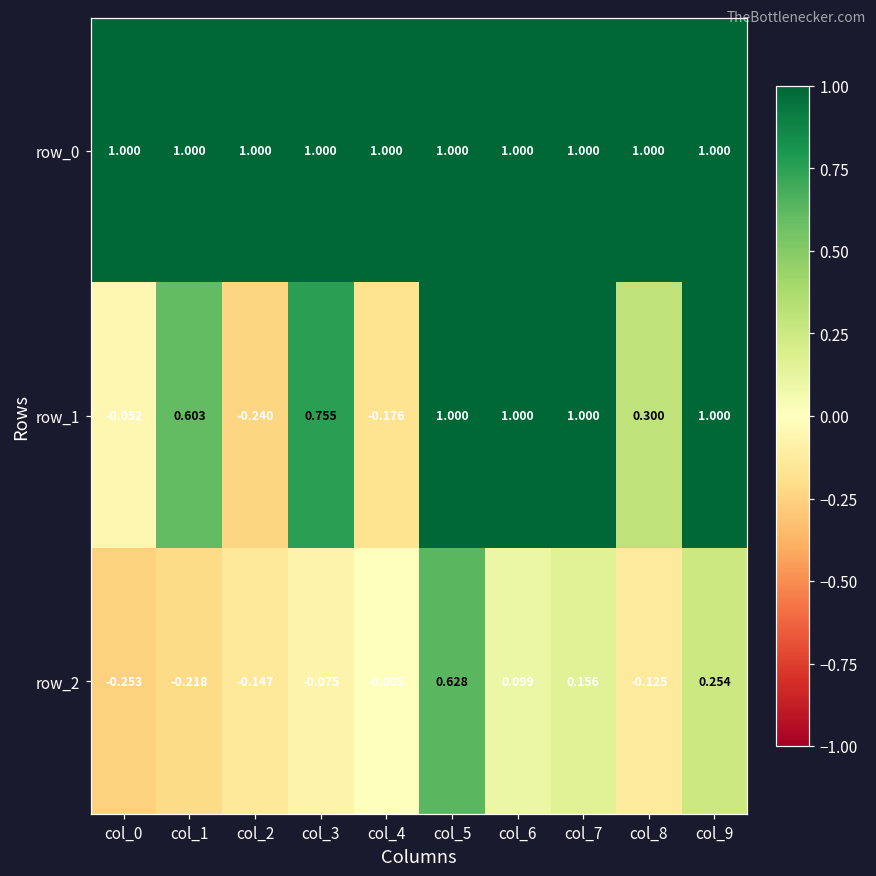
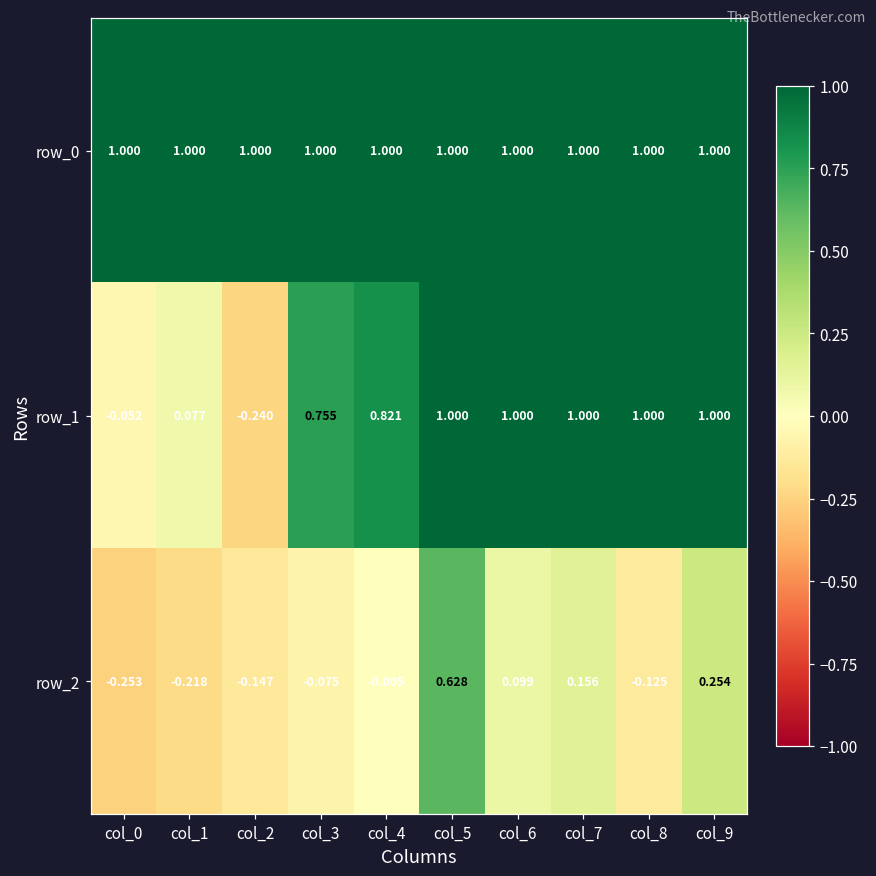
  {
    "row_0": {
      "col_0": 1.000,
      "col_1": 1.000,
      "col_2": 1.000,
      "col_3": 1.000,
      "col_4": 1.000,
      "col_5": 1.000,
      "col_6": 1.000,
      "col_7": 1.000,
      "col_8": 1.000,
      "col_9": 1.000
    },
    "row_1": {
      "col_0": -0.052,
-     "col_1": 0.603,
+     "col_1": 0.077,
      "col_2": -0.240,
      "col_3": 0.755,
-     "col_4": -0.176,
+     "col_4": 0.821,
      "col_5": 1.000,
      "col_6": 1.000,
      "col_7": 1.000,
-     "col_8": 0.300,
+     "col_8": 1.000,
      "col_9": 1.000
    },
    "row_2": {
      "col_0": -0.253,
      "col_1": -0.218,
      "col_2": -0.147,
      "col_3": -0.075,
      "col_4": -0.005,
      "col_5": 0.628,
      "col_6": 0.099,
      "col_7": 0.156,
      "col_8": -0.125,
      "col_9": 0.254
    }
  }
